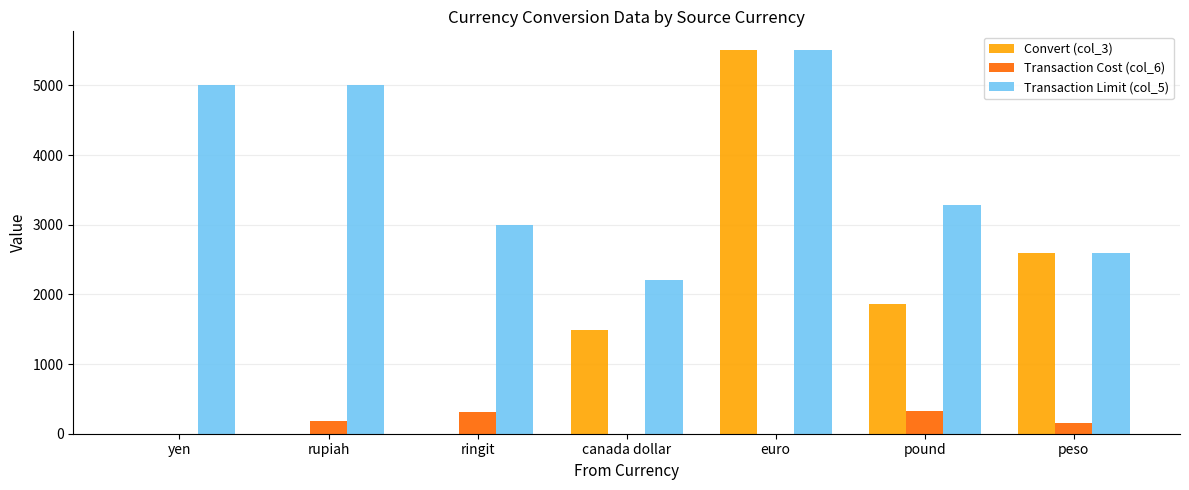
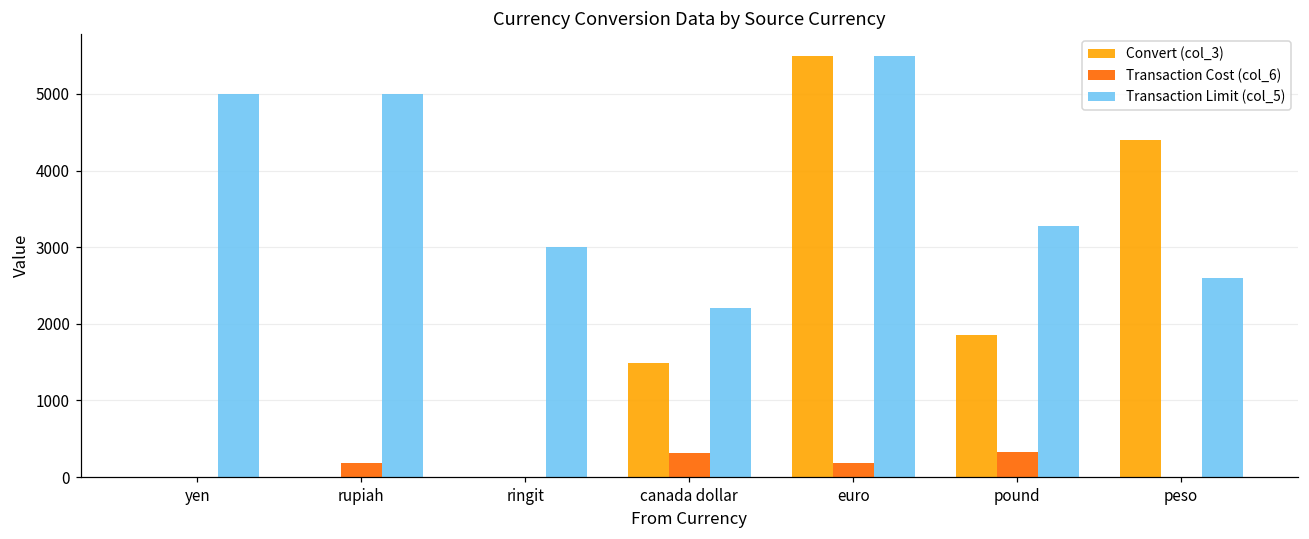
  {
    "Convert (col_3)": {
      "yen": 0,
      "rupiah": 0,
      "ringit": 0,
      "canada dollar": 1500,
      "euro": 5500,
      "pound": 1900,
-     "peso": 2600
+     "peso": 4400
    },
    "Transaction Cost (col_6)": {
      "rupiah": 200,
-     "ringit": 300,
-     "canada dollar": 0,
-     "euro": 0,
+     "ringit": 0,
+     "canada dollar": 300,
+     "euro": 200,
      "pound": 300,
-     "peso": 200
+     "peso": 0
    },
    "Transaction Limit (col_5)": {
      "yen": 5000,
      "rupiah": 5000,
      "ringit": 3000,
      "canada dollar": 2200,
      "euro": 5500,
      "pound": 3300,
      "peso": 2600
    }
  }
